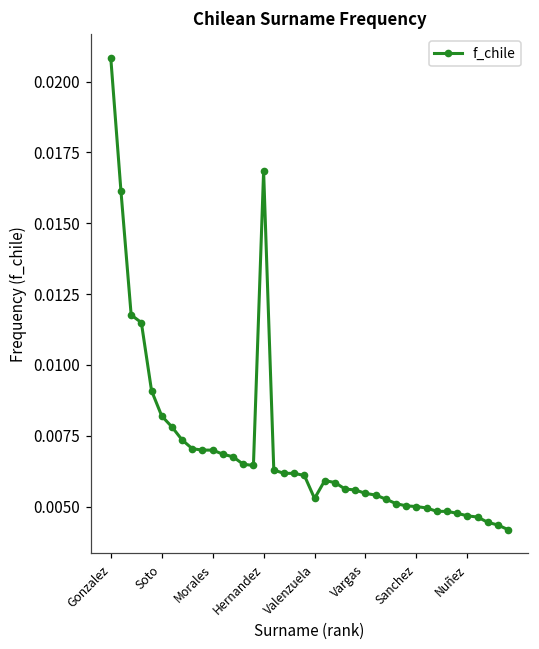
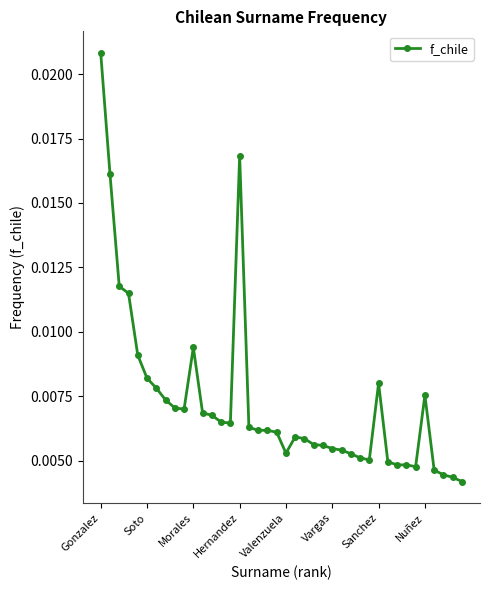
  {
    "Gonzalez": 0.0208,
    "Soto": 0.0082,
-   "Morales": 0.0070,
+   "Morales": 0.0094,
    "Hernandez": 0.0168,
    "Valenzuela": 0.0053,
    "Vargas": 0.0055,
-   "Sanchez": 0.005,
-   "Nuñez": 0.0047
+   "Sanchez": 0.008,
+   "Nuñez": 0.0075
  }
